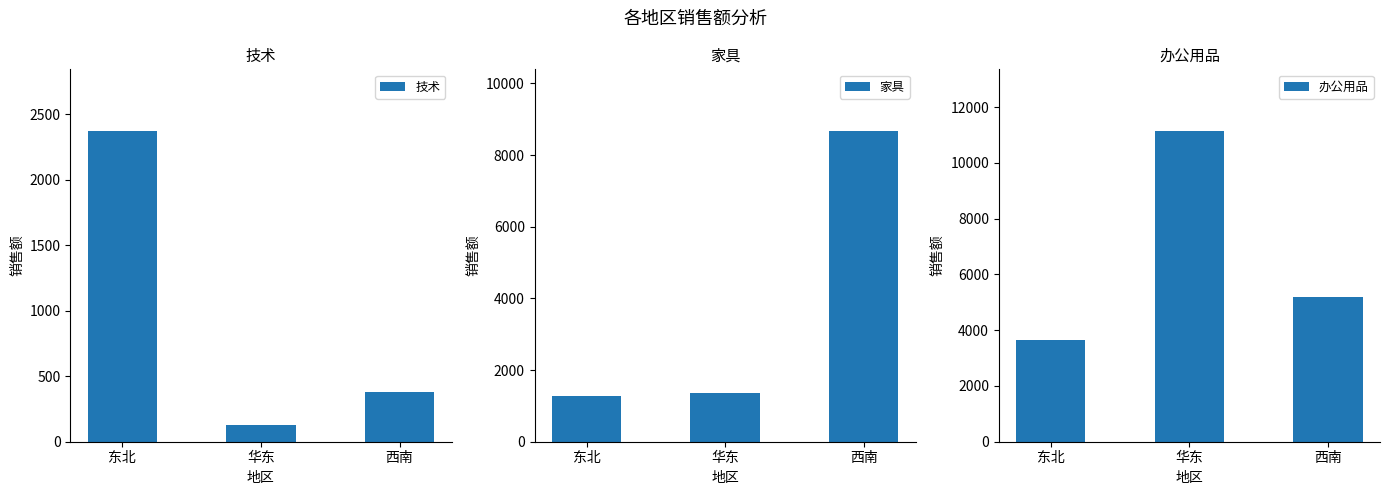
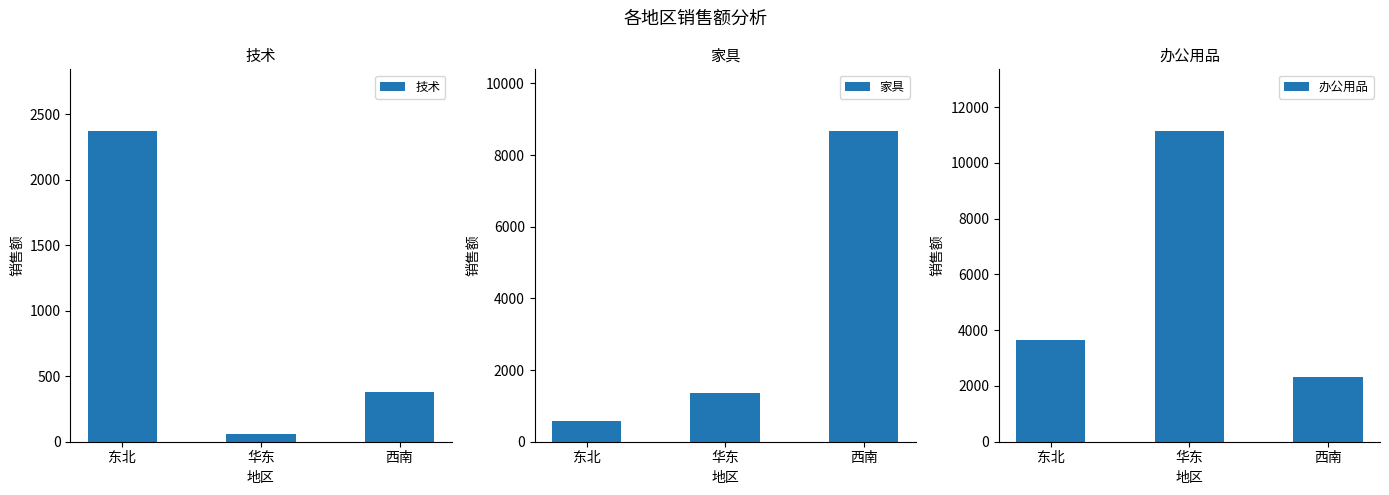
  {
    "技术": {
      "东北": 2370,
-     "华东": 130,
+     "华东": 60,
      "西南": 380
    },
    "家具": {
-     "东北": 1300,
+     "东北": 600,
      "华东": 1400,
      "西南": 8700
    },
    "办公用品": {
      "东北": 3600,
      "华东": 11100,
-     "西南": 5200
+     "西南": 2300
    }
  }
